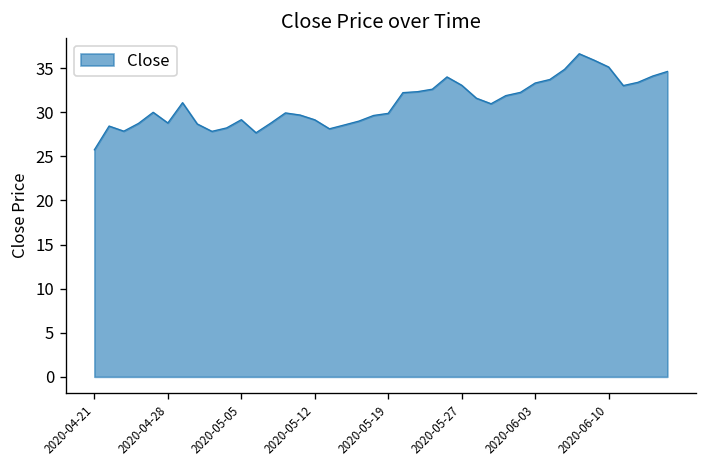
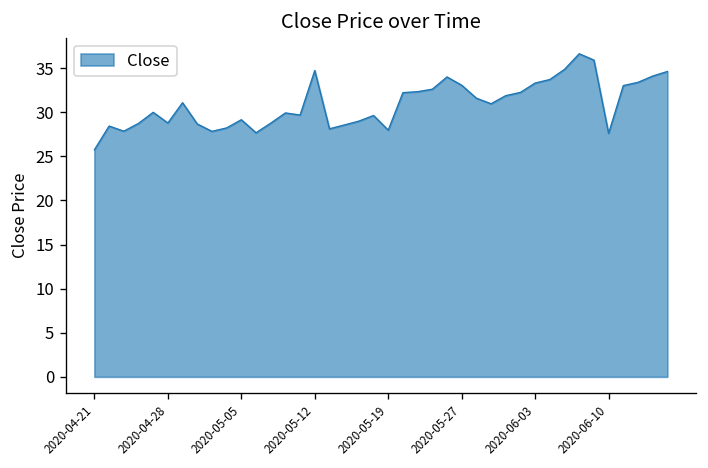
  {
    "2020-04-21": 26,
    "2020-04-28": 29,
    "2020-05-05": 29,
-   "2020-05-12": 29,
-   "2020-05-19": 30,
+   "2020-05-12": 35,
+   "2020-05-19": 28,
    "2020-05-27": 33,
    "2020-06-03": 33,
-   "2020-06-10": 35
+   "2020-06-10": 28
  }
